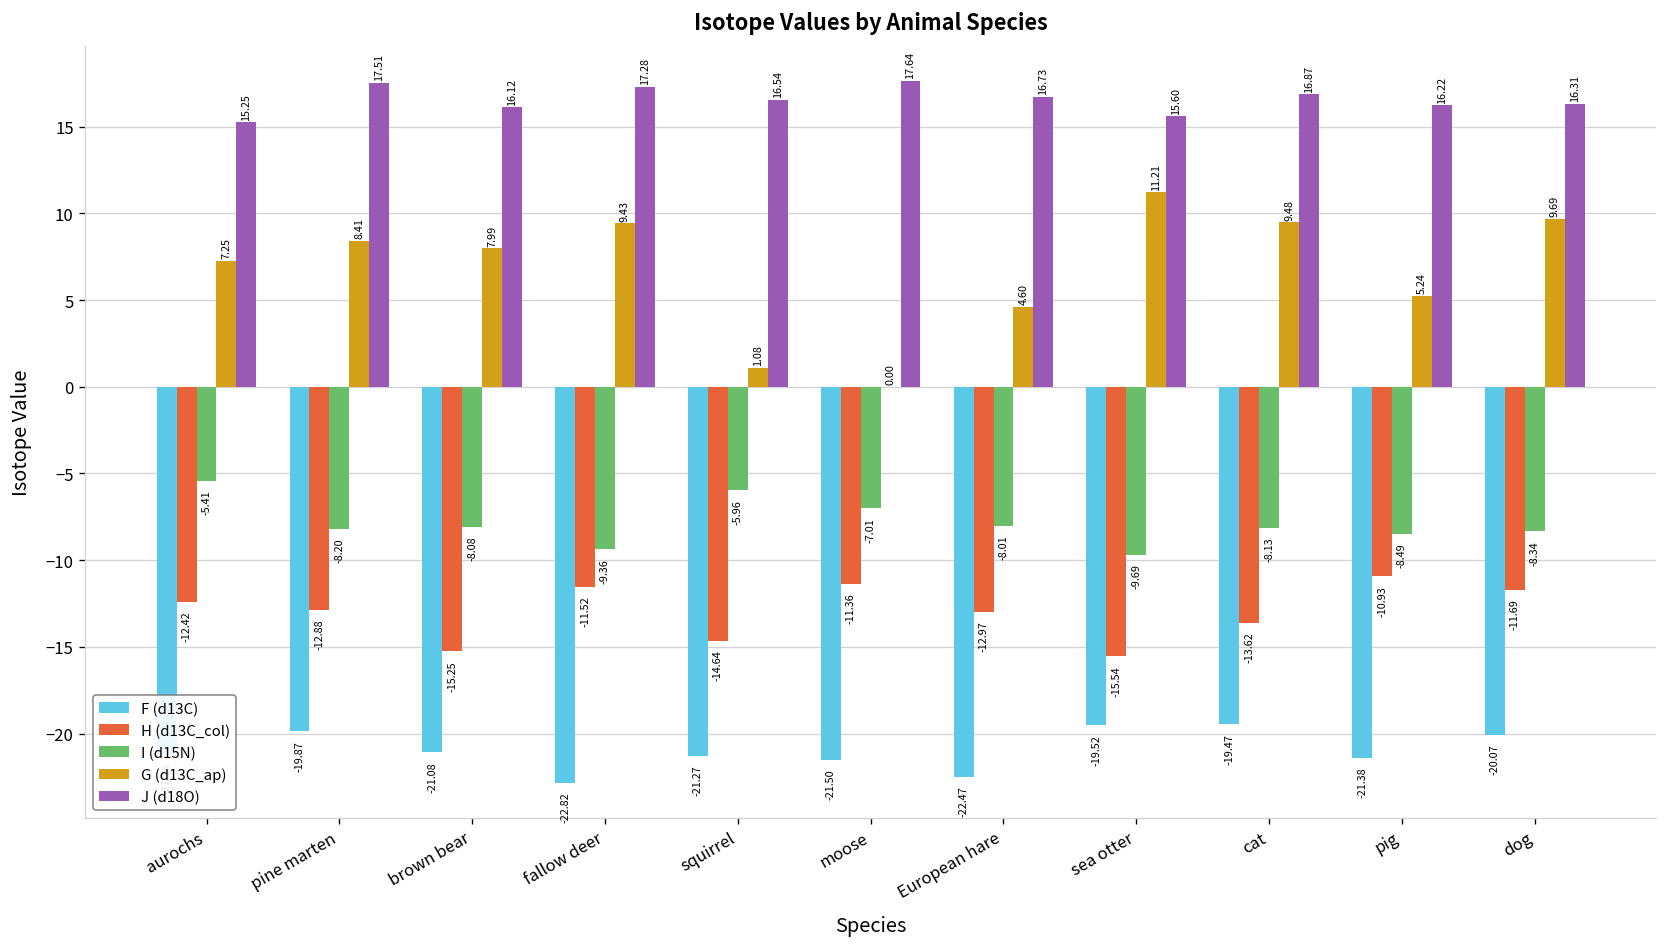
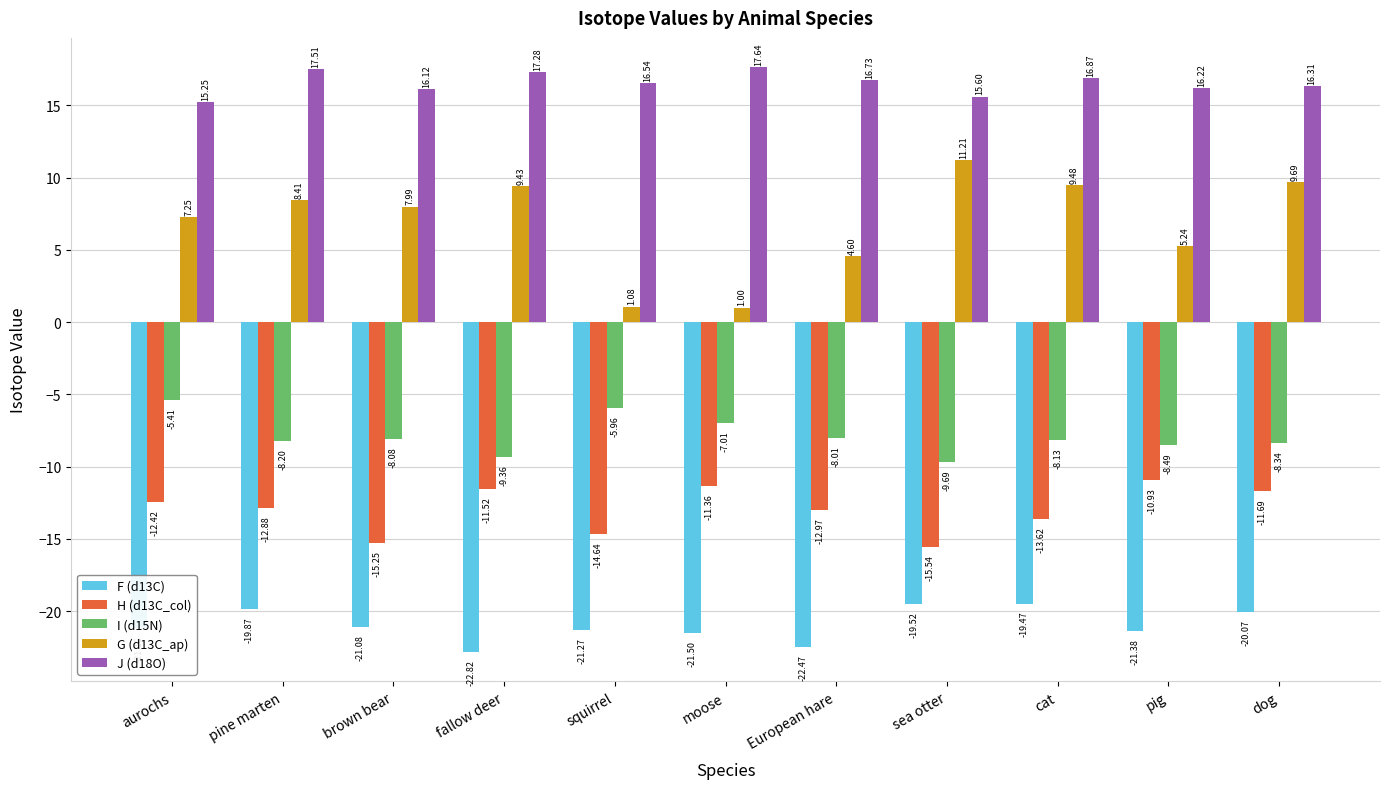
  {
    "F (d13C)": {
      "pine marten": -19.87,
      "brown bear": -21.08,
      "fallow deer": -22.82,
      "squirrel": -21.27,
      "moose": -21.50,
      "European hare": -22.47,
      "sea otter": -19.52,
      "cat": -19.47,
      "pig": -21.38,
      "dog": -20.07
    },
    "H (d13C_col)": {
      "aurochs": -12.42,
      "pine marten": -12.88,
      "brown bear": -15.25,
      "fallow deer": -11.52,
      "squirrel": -14.64,
      "moose": -11.36,
      "European hare": -12.97,
      "sea otter": -15.54,
      "cat": -13.62,
      "pig": -10.93,
      "dog": -11.69
    },
    "I (d15N)": {
      "aurochs": -5.41,
      "pine marten": -8.20,
      "brown bear": -8.08,
      "fallow deer": -9.36,
      "squirrel": -5.96,
      "moose": -7.01,
      "European hare": -8.01,
      "sea otter": -9.69,
      "cat": -8.13,
      "pig": -8.49,
      "dog": -8.34
    },
    "G (d13C_ap)": {
      "aurochs": 7.25,
      "pine marten": 8.41,
      "brown bear": 7.99,
      "fallow deer": 9.43,
      "squirrel": 1.08,
-     "moose": 0.00,
+     "moose": 1.00,
      "European hare": 4.60,
      "sea otter": 11.21,
      "cat": 9.48,
      "pig": 5.24,
      "dog": 9.69
    },
    "J (d18O)": {
      "aurochs": 15.25,
      "pine marten": 17.51,
      "brown bear": 16.12,
      "fallow deer": 17.28,
      "squirrel": 16.54,
      "moose": 17.64,
      "European hare": 16.73,
      "sea otter": 15.60,
      "cat": 16.87,
      "pig": 16.22,
      "dog": 16.31
    }
  }
